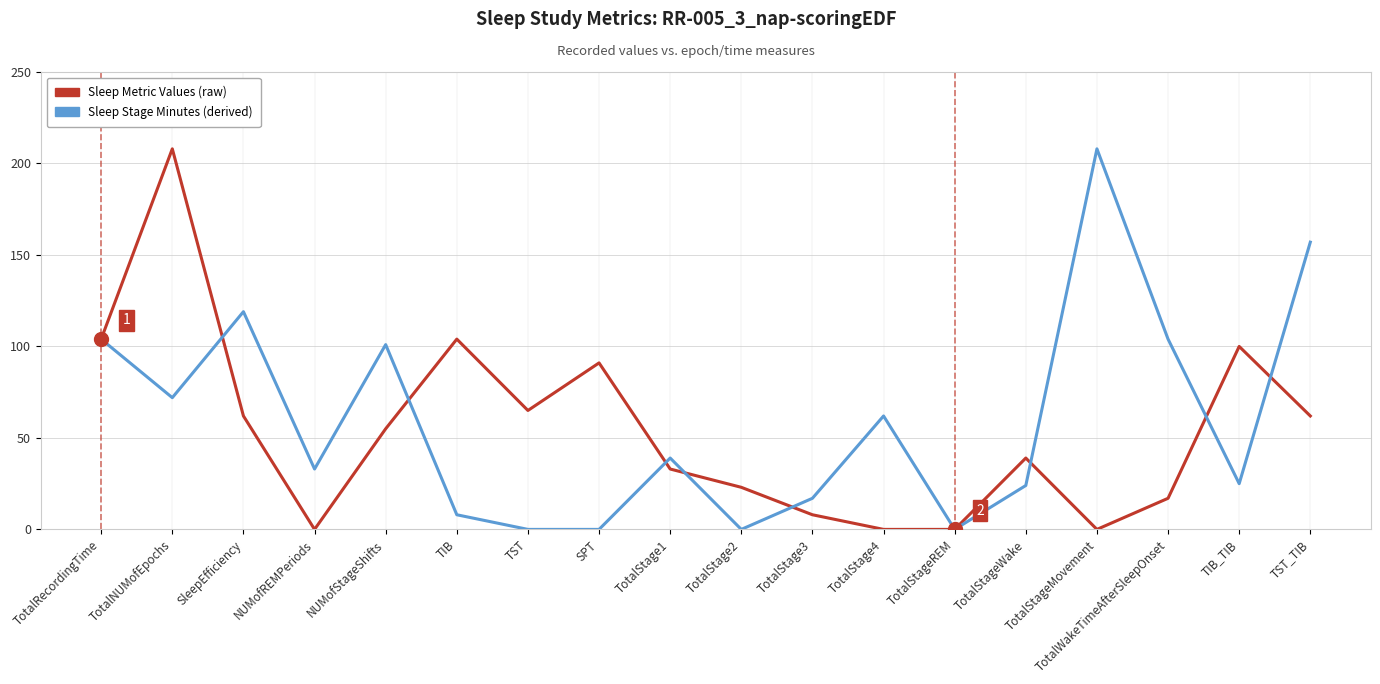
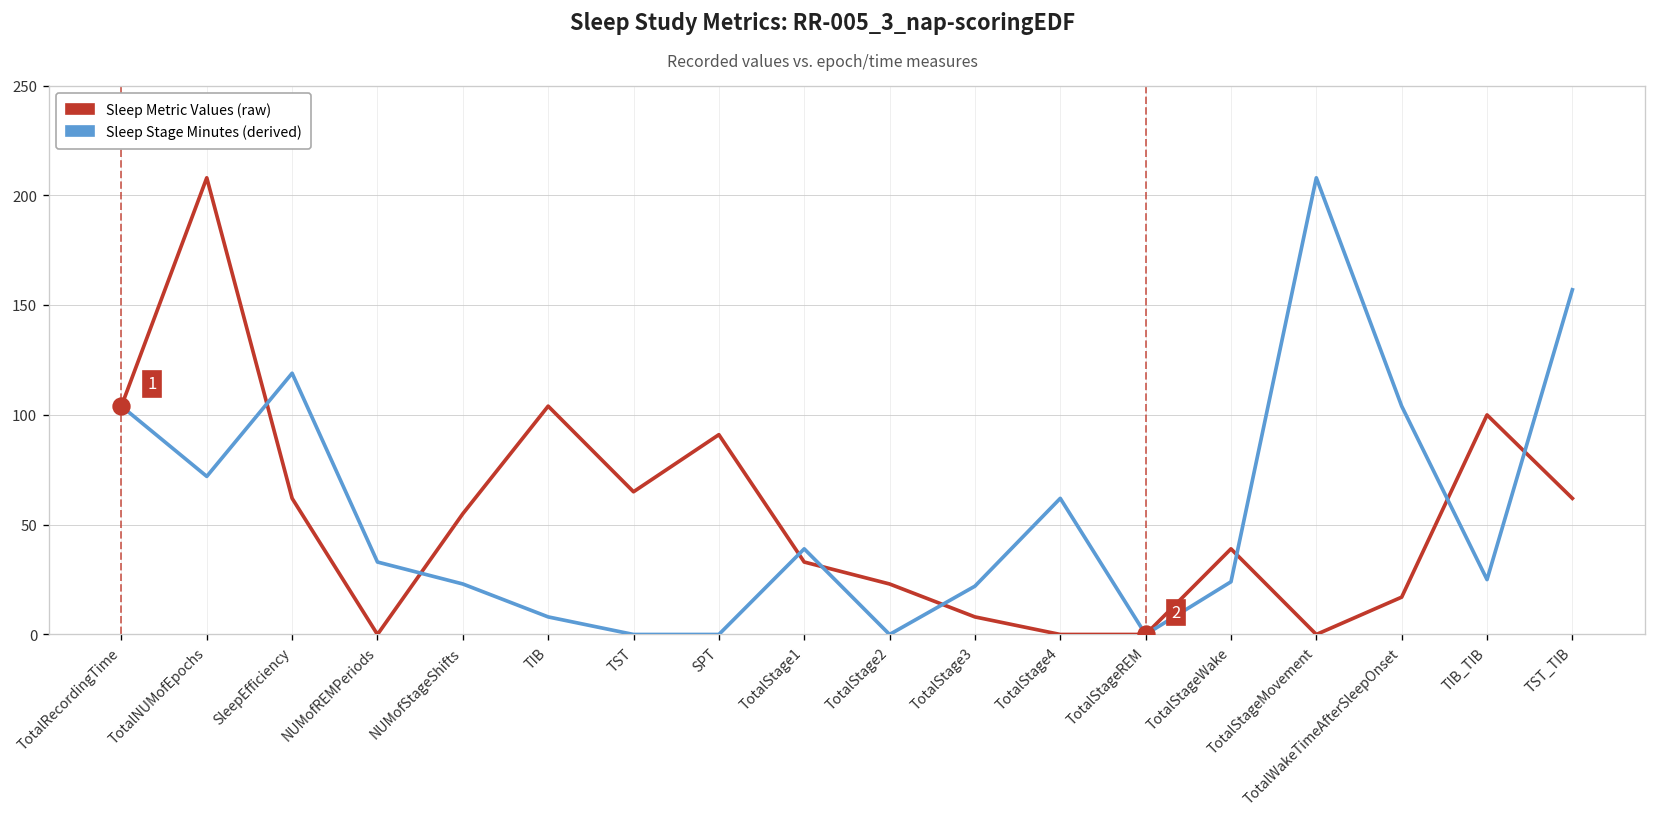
  {
    "Sleep Stage Minutes (derived)": {
      "TotalNUMofEpochs": 72,
      "SleepEfficiency": 119,
      "NUMofREMPeriods": 33,
-     "NUMofStageShifts": 101,
+     "NUMofStageShifts": 23,
      "TIB": 8,
      "TST": 0,
      "SPT": 0,
      "TotalStage1": 39,
      "TotalStage2": 0,
-     "TotalStage3": 17,
+     "TotalStage3": 22,
      "TotalStage4": 62,
      "TotalStageWake": 24,
      "TotalStageMovement": 208,
      "TotalWakeTimeAfterSleepOnset": 104,
      "TIB_TIB": 25,
      "TST_TIB": 157
    }
  }
